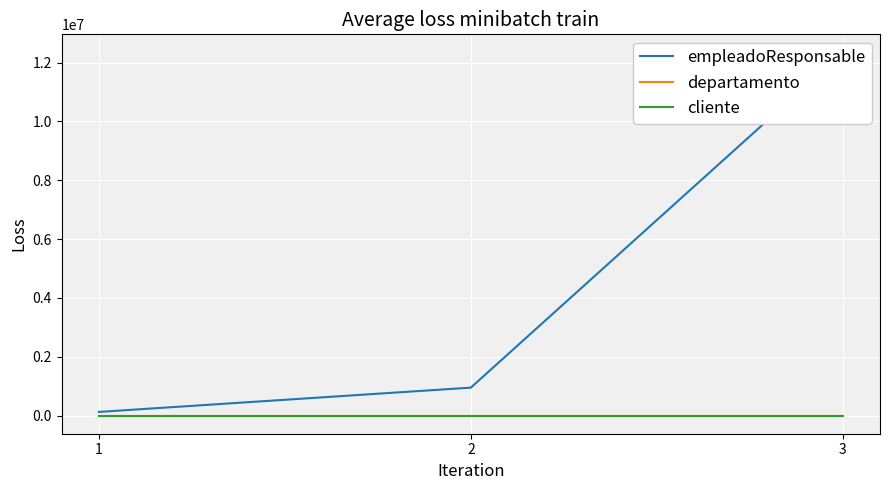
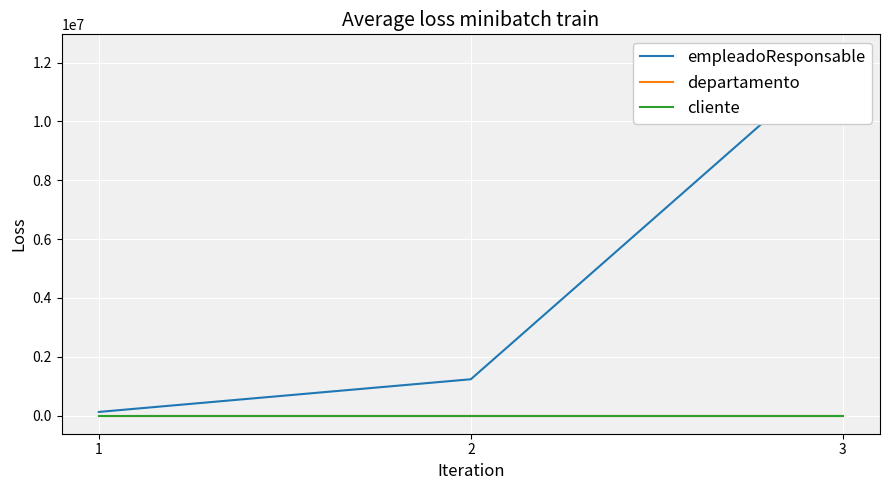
  {
    "empleadoResponsable": {
      "1": 100000,
-     "2": 900000
+     "2": 1200000
    },
    "cliente": {
      "1": 0,
      "2": 0,
      "3": 0
    }
  }
